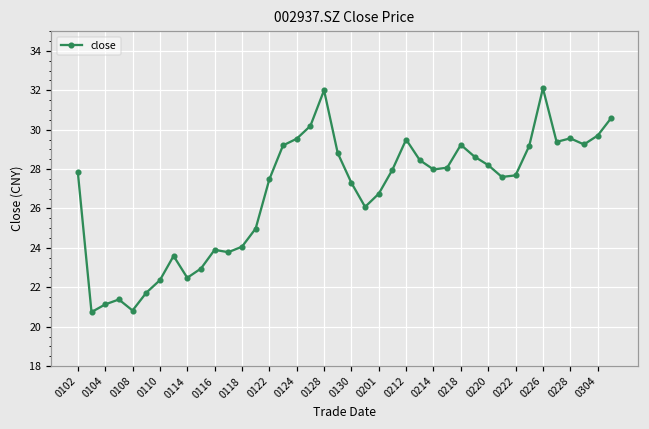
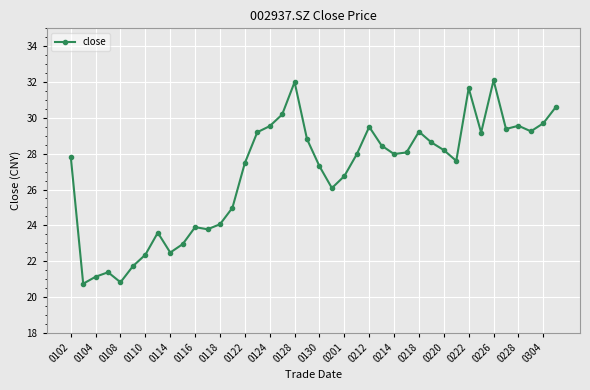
  {
    "0102": 27.8,
    "0104": 21.1,
    "0108": 20.8,
    "0110": 22.4,
    "0114": 22.5,
    "0116": 23.9,
    "0118": 24.1,
    "0122": 27.5,
    "0124": 29.5,
    "0128": 32.0,
    "0130": 27.3,
    "0201": 26.8,
    "0212": 29.5,
    "0214": 28.0,
    "0218": 29.2,
    "0220": 28.2,
-   "0222": 27.7,
+   "0222": 31.7,
    "0226": 32.1,
    "0228": 29.6,
    "0304": 29.7
  }
